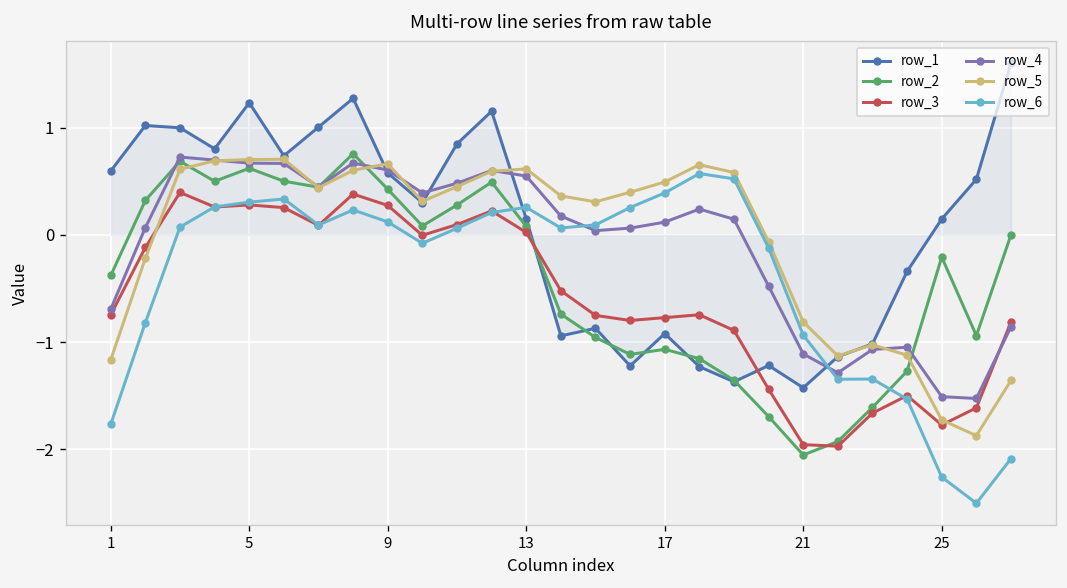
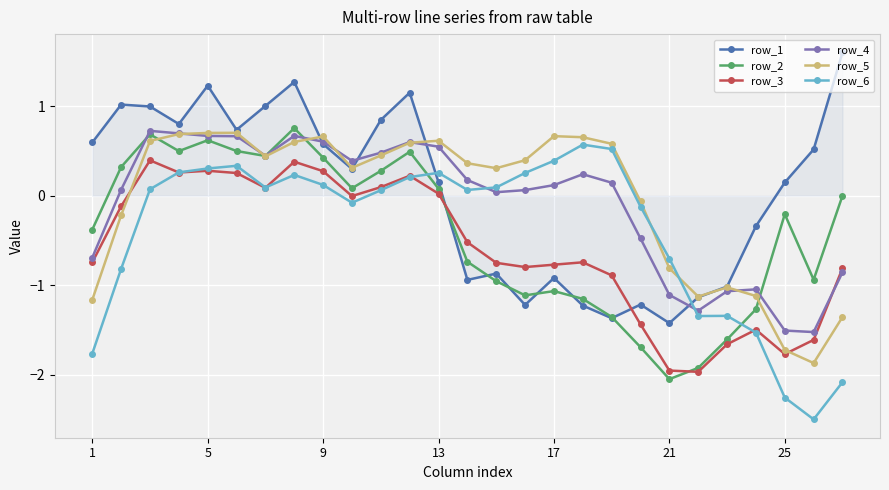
  {
    "row_2": {
      "1": -0.4,
      "5": 0.6,
      "9": 0.4,
      "13": 0.1,
      "17": -1.1,
      "21": -2.1,
      "25": -0.2
    },
    "row_3": {
      "1": -0.7,
      "9": 0.3,
      "13": 0.0,
      "17": -0.8,
      "21": -2.0,
      "25": -1.8
    },
    "row_5": {
      "1": -1.2,
      "5": 0.7,
      "9": 0.7,
      "13": 0.6,
-     "17": 0.5,
+     "17": 0.7,
      "21": -0.8,
      "25": -1.7
    },
    "row_6": {
      "1": -1.8,
      "9": 0.1,
      "13": 0.3,
      "17": 0.4,
-     "21": -0.9,
+     "21": -0.7,
      "25": -2.3
    }
  }
